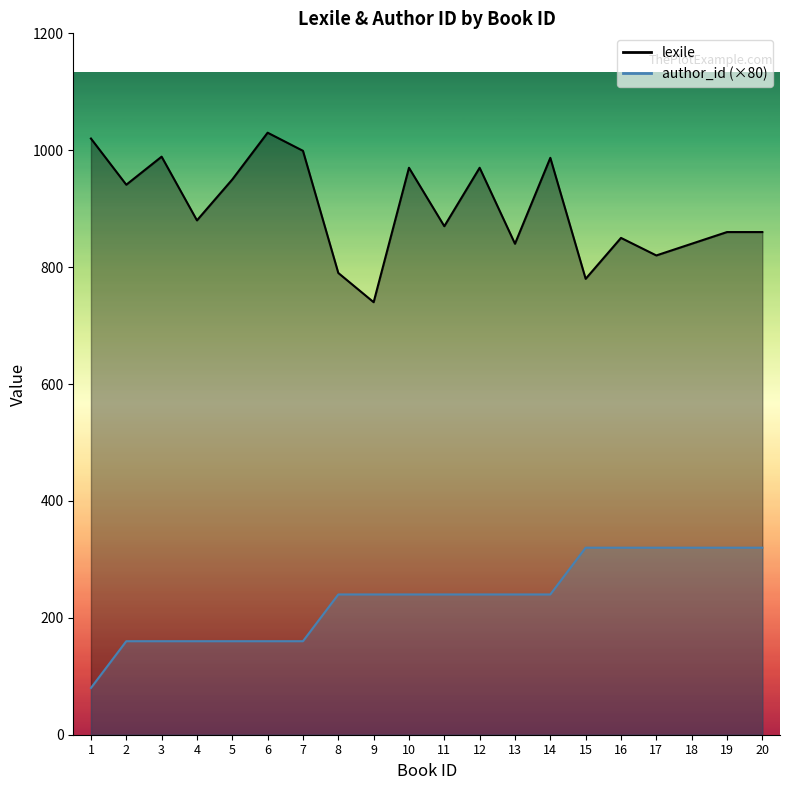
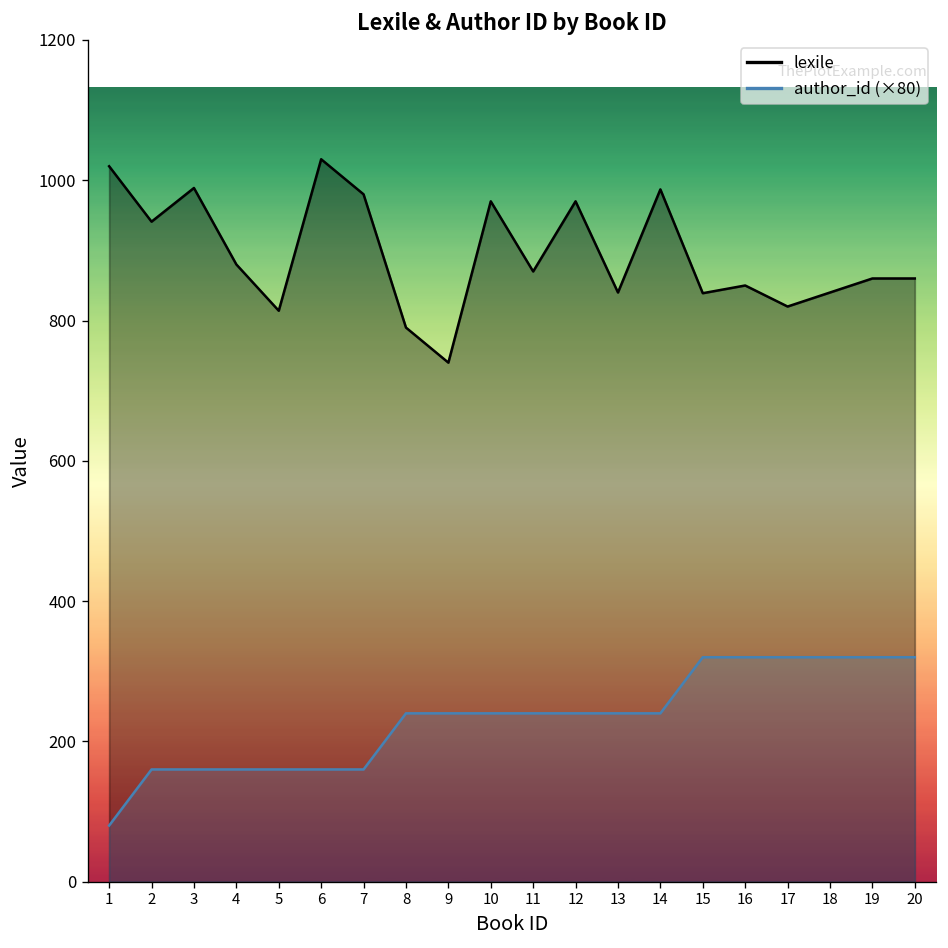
  {
    "lexile": {
      "1": 1020,
      "2": 940,
      "3": 990,
      "4": 880,
-     "5": 950,
+     "5": 810,
      "6": 1030,
-     "7": 1000,
+     "7": 980,
      "8": 790,
      "9": 740,
      "10": 970,
      "11": 870,
      "12": 970,
      "13": 840,
      "14": 990,
-     "15": 780,
+     "15": 840,
      "16": 850,
      "17": 820,
      "18": 840,
      "19": 860,
      "20": 860
    }
  }
